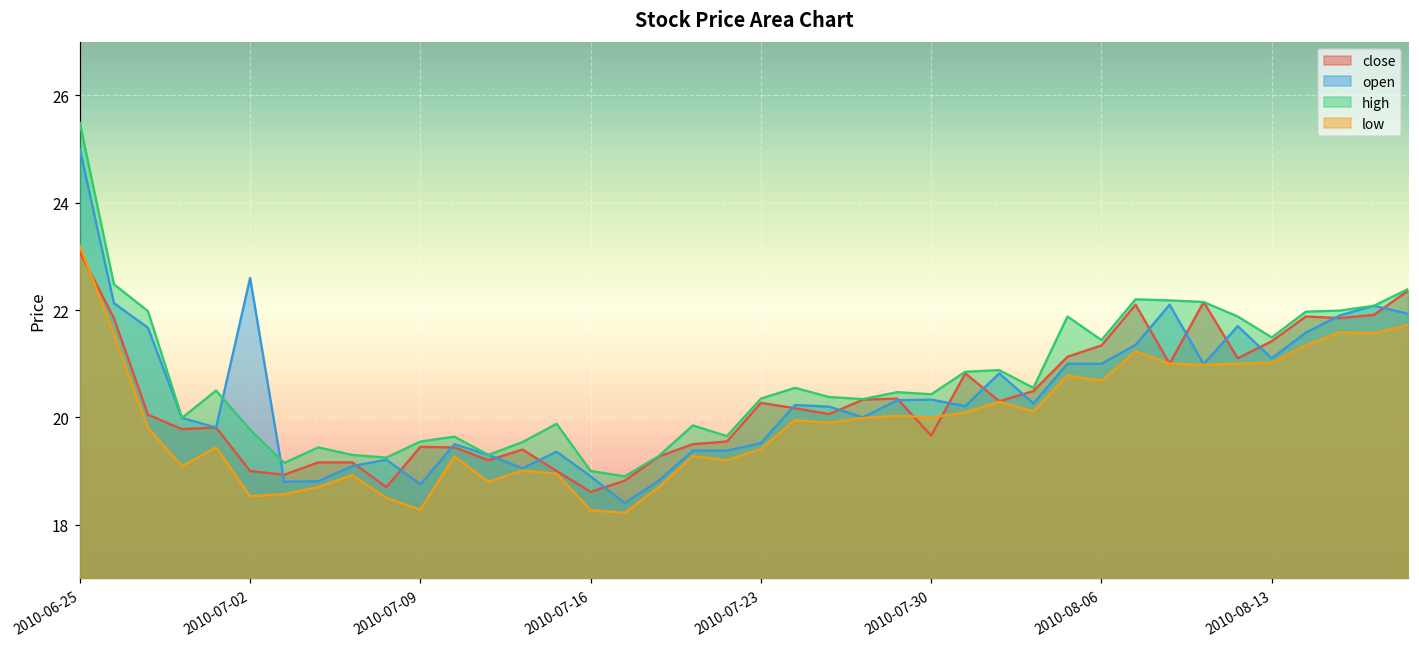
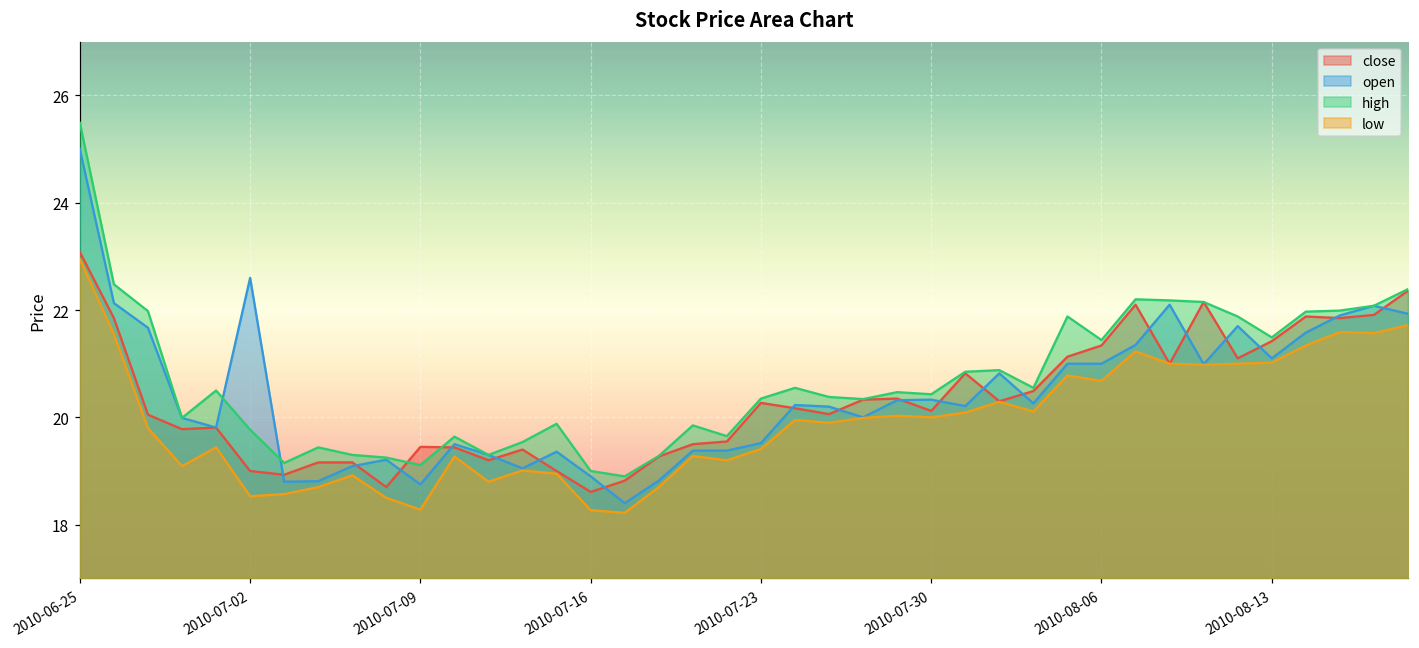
  {
    "close": {
      "2010-06-25": 23.1,
      "2010-07-02": 19.0,
      "2010-07-09": 19.5,
      "2010-07-16": 18.6,
      "2010-07-23": 20.3,
-     "2010-07-30": 19.7,
+     "2010-07-30": 20.1,
      "2010-08-06": 21.3,
      "2010-08-13": 21.4
    },
    "open": {
      "2010-06-25": 25.0,
      "2010-07-02": 22.6,
      "2010-07-09": 18.8,
      "2010-07-16": 18.9,
      "2010-07-23": 19.5,
      "2010-07-30": 20.3,
      "2010-08-06": 21.0,
      "2010-08-13": 21.1
    },
    "high": {
      "2010-06-25": 25.5,
      "2010-07-02": 19.8,
-     "2010-07-09": 19.6,
+     "2010-07-09": 19.1,
      "2010-07-16": 19.0,
      "2010-07-23": 20.4,
      "2010-07-30": 20.4,
      "2010-08-06": 21.4,
      "2010-08-13": 21.5
    },
    "low": {
-     "2010-06-25": 23.2,
+     "2010-06-25": 23.0,
      "2010-07-02": 18.5,
      "2010-07-09": 18.3,
      "2010-07-16": 18.3,
      "2010-07-23": 19.4,
      "2010-07-30": 20.0,
      "2010-08-06": 20.7,
      "2010-08-13": 21.0
    }
  }
